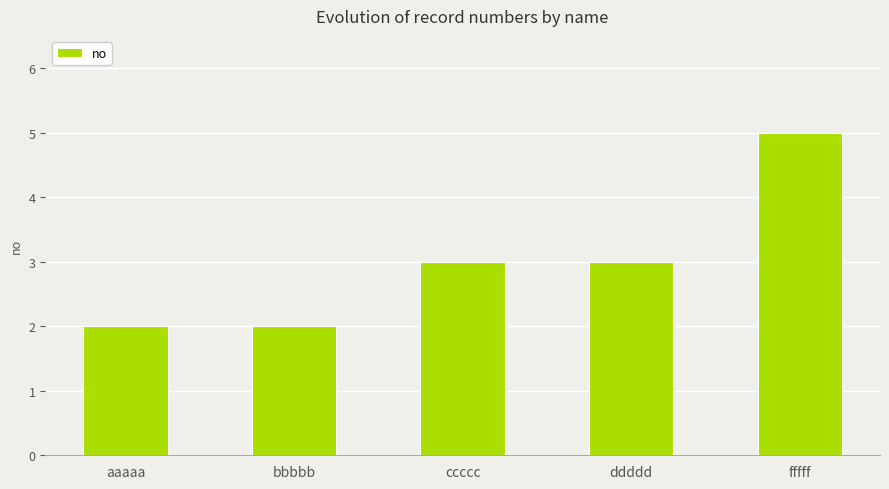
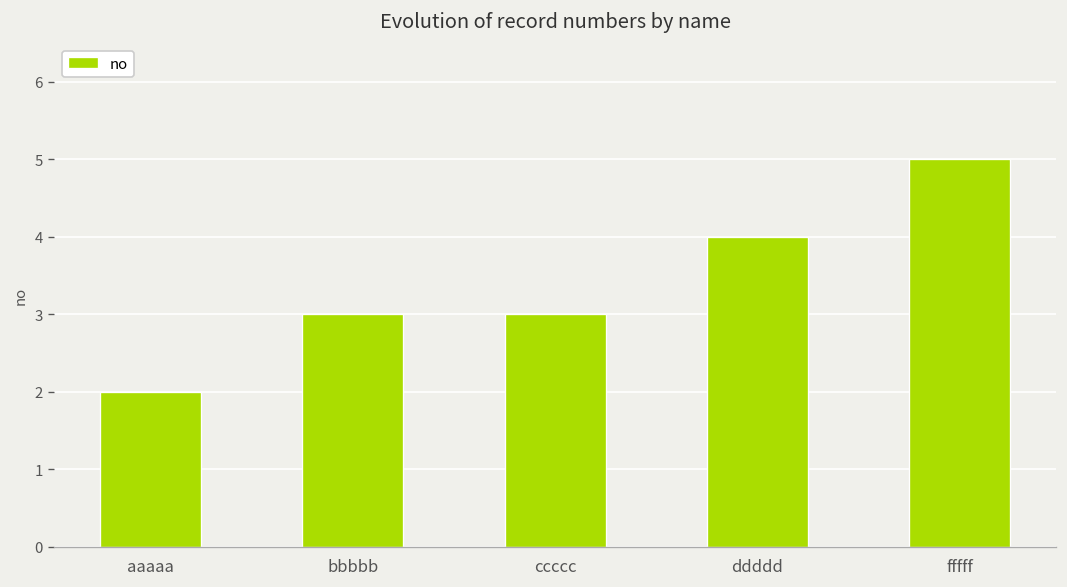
  {
    "aaaaa": 2,
-   "bbbbb": 2,
+   "bbbbb": 3,
    "ccccc": 3,
-   "ddddd": 3,
+   "ddddd": 4,
    "fffff": 5
  }
